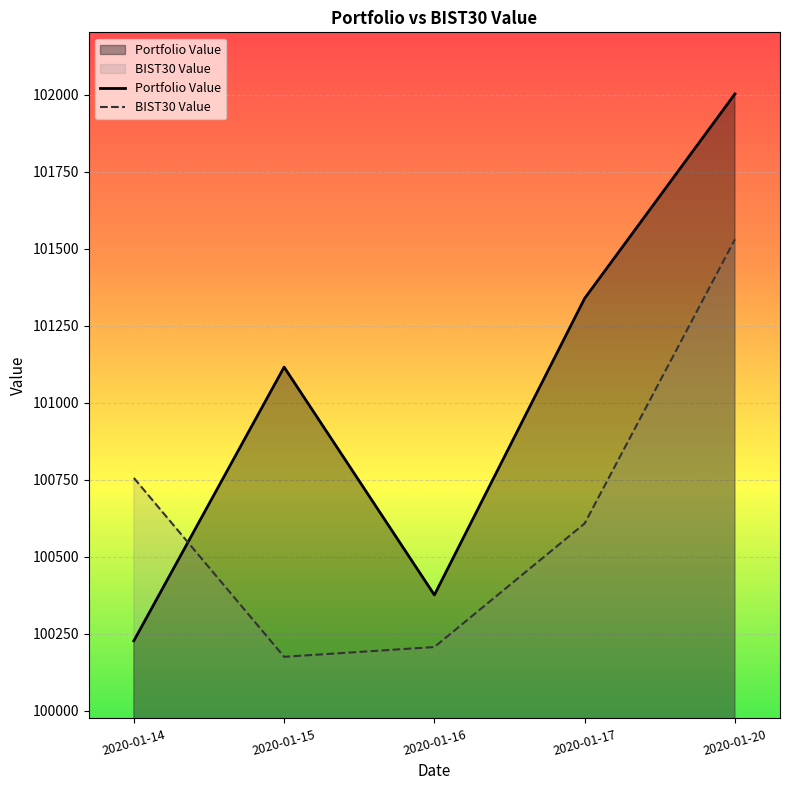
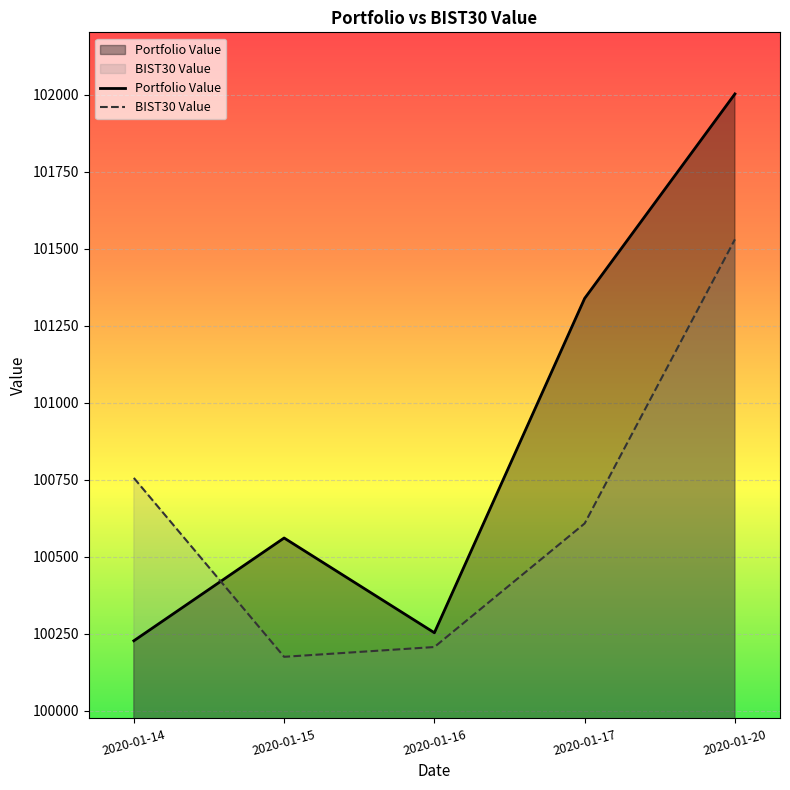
  {
    "Portfolio Value": {
      "2020-01-14": 100230,
-     "2020-01-15": 101120,
-     "2020-01-16": 100380,
+     "2020-01-15": 100560,
+     "2020-01-16": 100250,
      "2020-01-17": 101340,
      "2020-01-20": 102000
    }
  }
